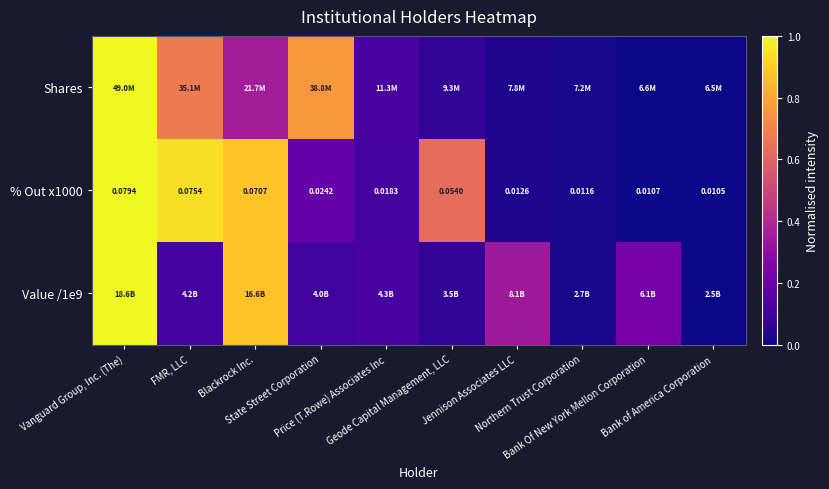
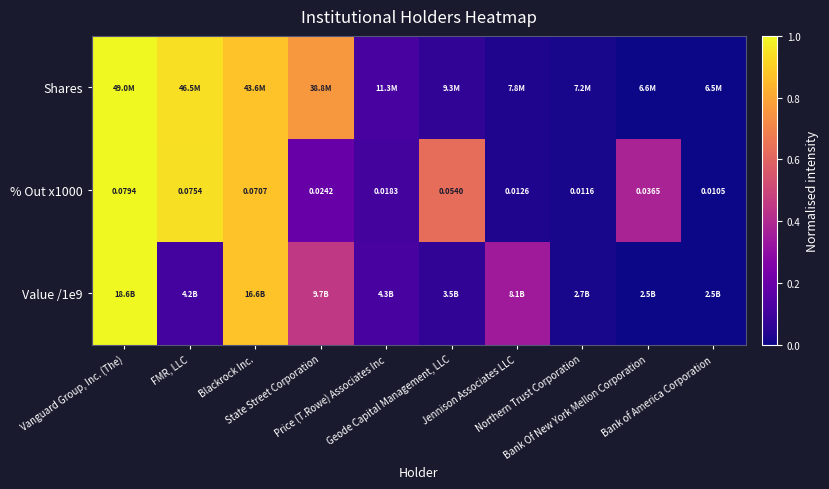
  {
    "Shares": {
      "Vanguard Group, Inc. (The)": "49.0M",
-     "FMR, LLC": "35.1M",
-     "Blackrock Inc.": "21.7M",
+     "FMR, LLC": "46.5M",
+     "Blackrock Inc.": "43.6M",
      "State Street Corporation": "38.8M",
      "Price (T.Rowe) Associates Inc": "11.3M",
      "Geode Capital Management, LLC": "9.3M",
      "Jennison Associates LLC": "7.8M",
      "Northern Trust Corporation": "7.2M",
      "Bank Of New York Mellon Corporation": "6.6M",
      "Bank of America Corporation": "6.5M"
    },
    "% Out x1000": {
      "Vanguard Group, Inc. (The)": "0.0794",
      "FMR, LLC": "0.0754",
      "Blackrock Inc.": "0.0707",
      "State Street Corporation": "0.0242",
      "Price (T.Rowe) Associates Inc": "0.0183",
      "Geode Capital Management, LLC": "0.0540",
      "Jennison Associates LLC": "0.0126",
      "Northern Trust Corporation": "0.0116",
-     "Bank Of New York Mellon Corporation": "0.0107",
+     "Bank Of New York Mellon Corporation": "0.0365",
      "Bank of America Corporation": "0.0105"
    },
    "Value /1e9": {
      "Vanguard Group, Inc. (The)": "18.6B",
      "FMR, LLC": "4.2B",
      "Blackrock Inc.": "16.6B",
-     "State Street Corporation": "4.0B",
+     "State Street Corporation": "9.7B",
      "Price (T.Rowe) Associates Inc": "4.3B",
      "Geode Capital Management, LLC": "3.5B",
      "Jennison Associates LLC": "8.1B",
      "Northern Trust Corporation": "2.7B",
-     "Bank Of New York Mellon Corporation": "6.1B",
+     "Bank Of New York Mellon Corporation": "2.5B",
      "Bank of America Corporation": "2.5B"
    }
  }
